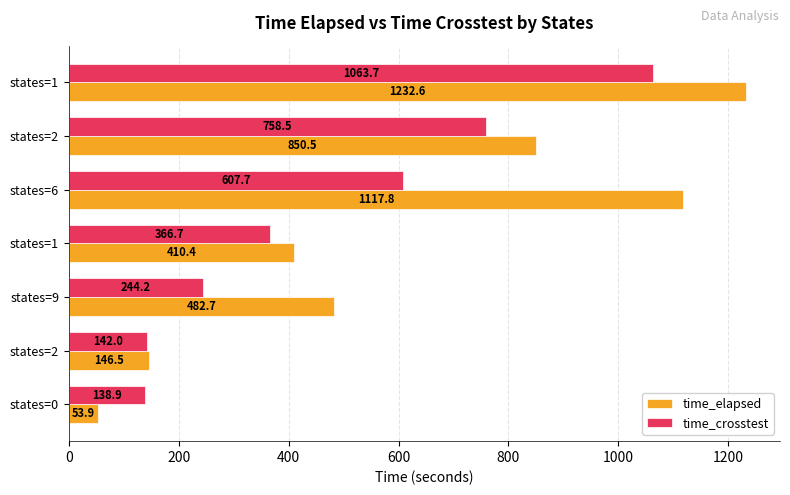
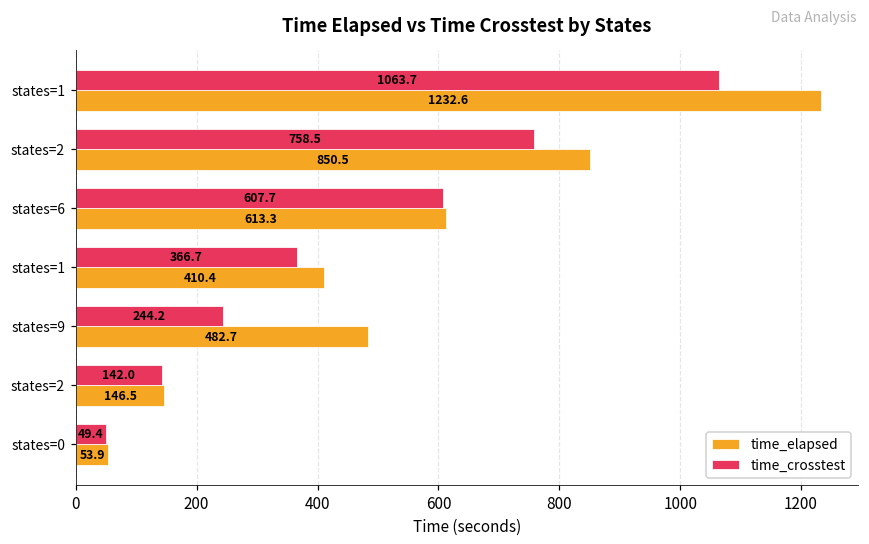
  {
    "time_elapsed": {
-     "states=6": 1117.8,
+     "states=6": 613.3,
      "states=9": 482.7,
      "states=0": 53.9
    },
    "time_crosstest": {
      "states=6": 607.7,
      "states=9": 244.2,
-     "states=0": 138.9
+     "states=0": 49.4
    }
  }
